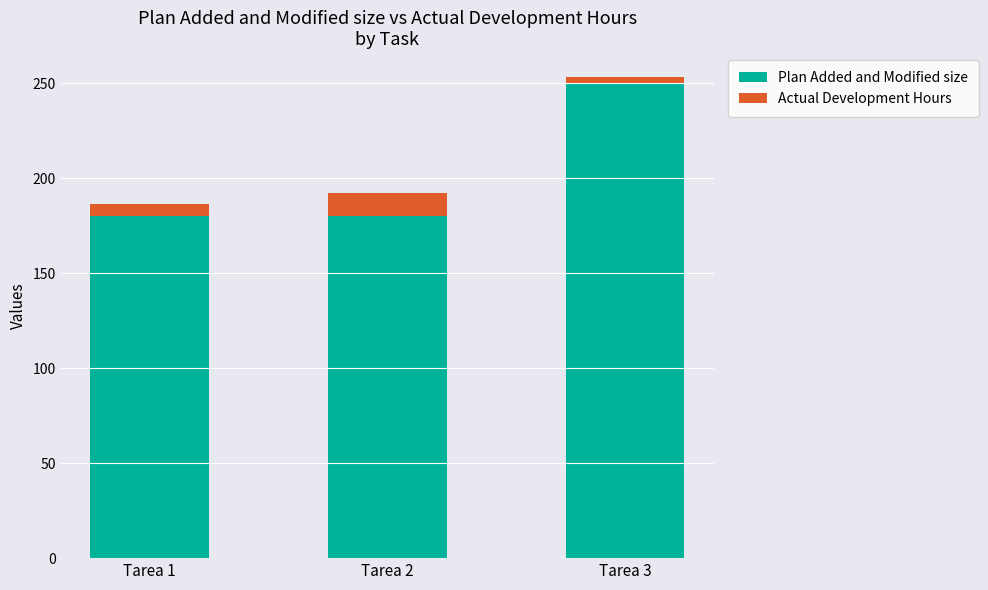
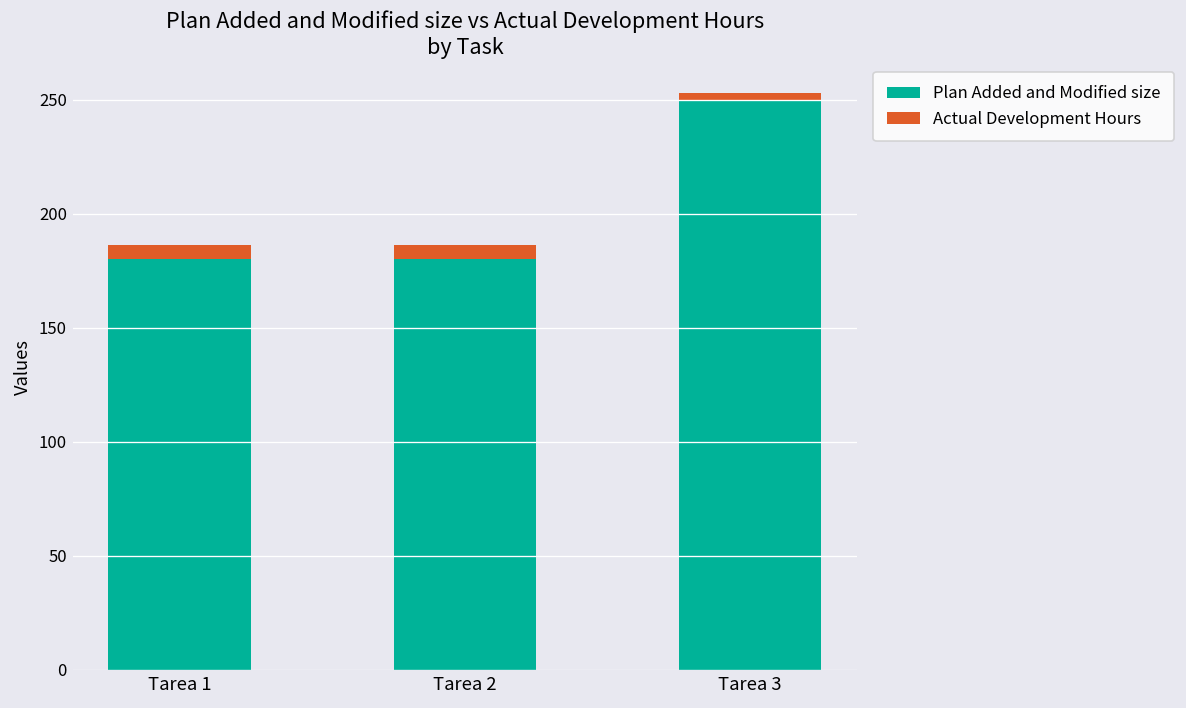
  {
    "Plan Added and Modified size": {
      "Tarea 1": 180,
      "Tarea 2": 180,
      "Tarea 3": 250
    },
    "Actual Development Hours": {
      "Tarea 1": 7,
-     "Tarea 2": 12,
+     "Tarea 2": 6,
      "Tarea 3": 3
    }
  }
